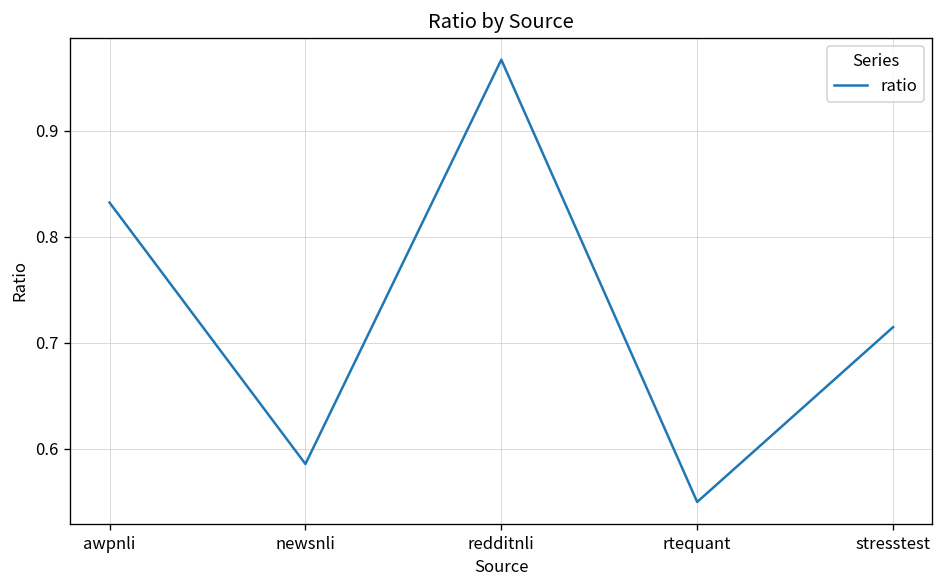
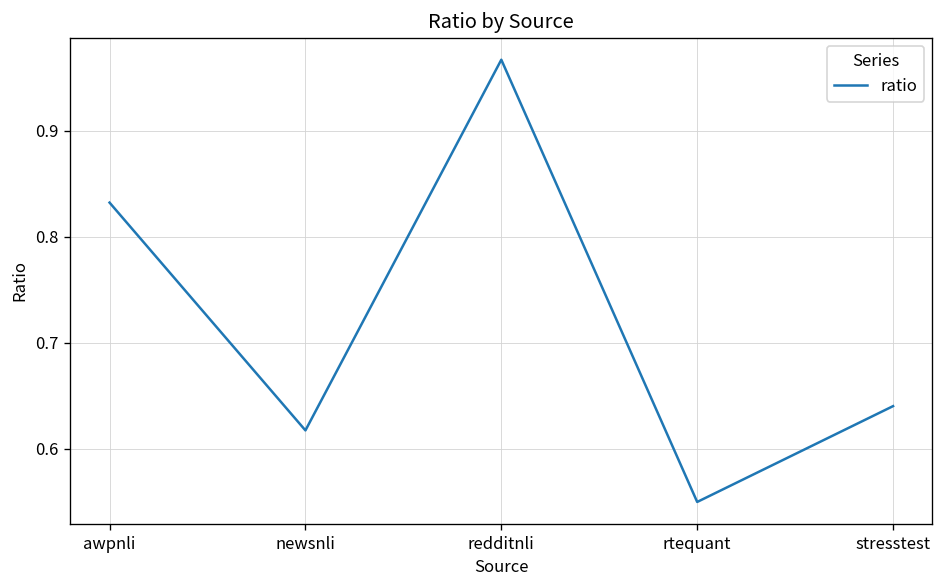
  {
    "awpnli": 0.83,
-   "newsnli": 0.59,
+   "newsnli": 0.62,
    "redditnli": 0.97,
    "rtequant": 0.55,
-   "stresstest": 0.71
+   "stresstest": 0.64
  }
